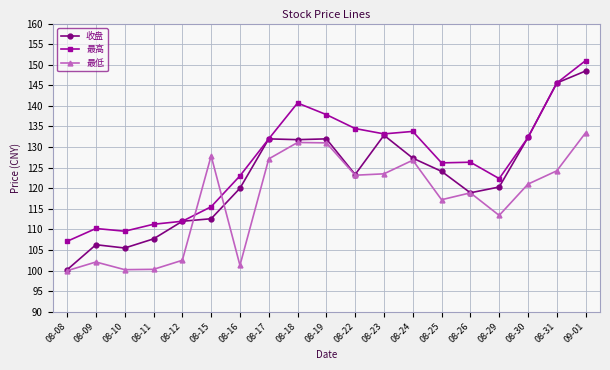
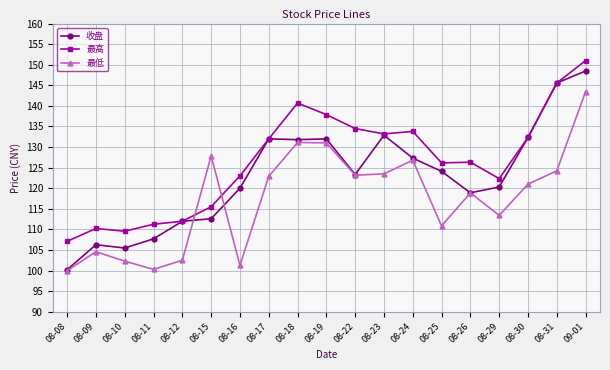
  {
    "最低": {
-     "08-09": 102,
-     "08-10": 100,
+     "08-09": 105,
+     "08-10": 102,
      "08-11": 100,
      "08-12": 103,
      "08-15": 128,
      "08-16": 101,
-     "08-17": 127,
+     "08-17": 123,
      "08-18": 131,
      "08-19": 131,
      "08-23": 124,
-     "08-25": 117,
+     "08-25": 111,
      "08-29": 113,
      "08-30": 121,
      "08-31": 124,
-     "09-01": 133
+     "09-01": 143
    }
  }
